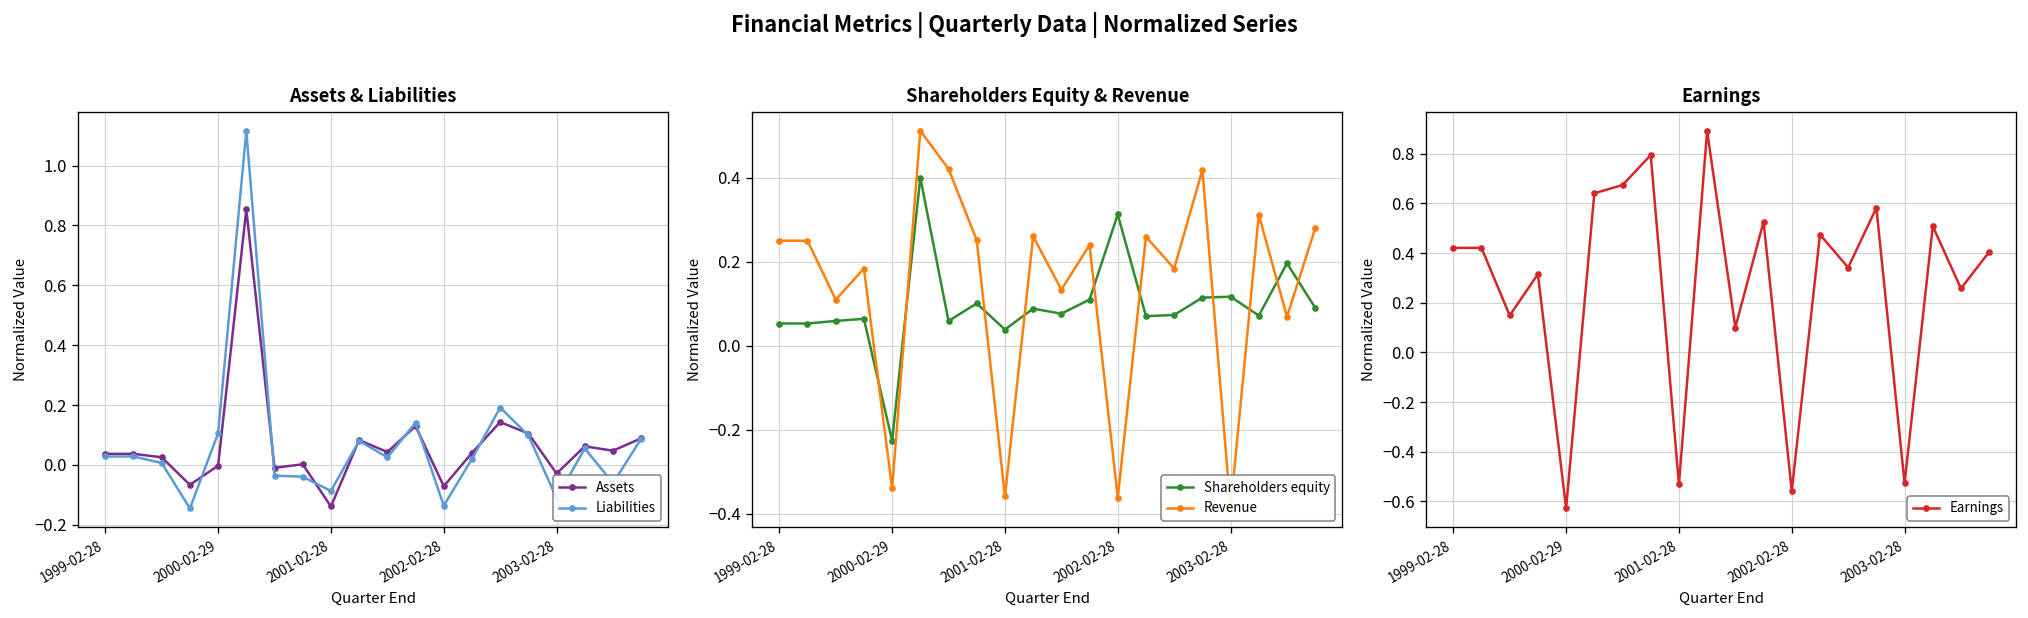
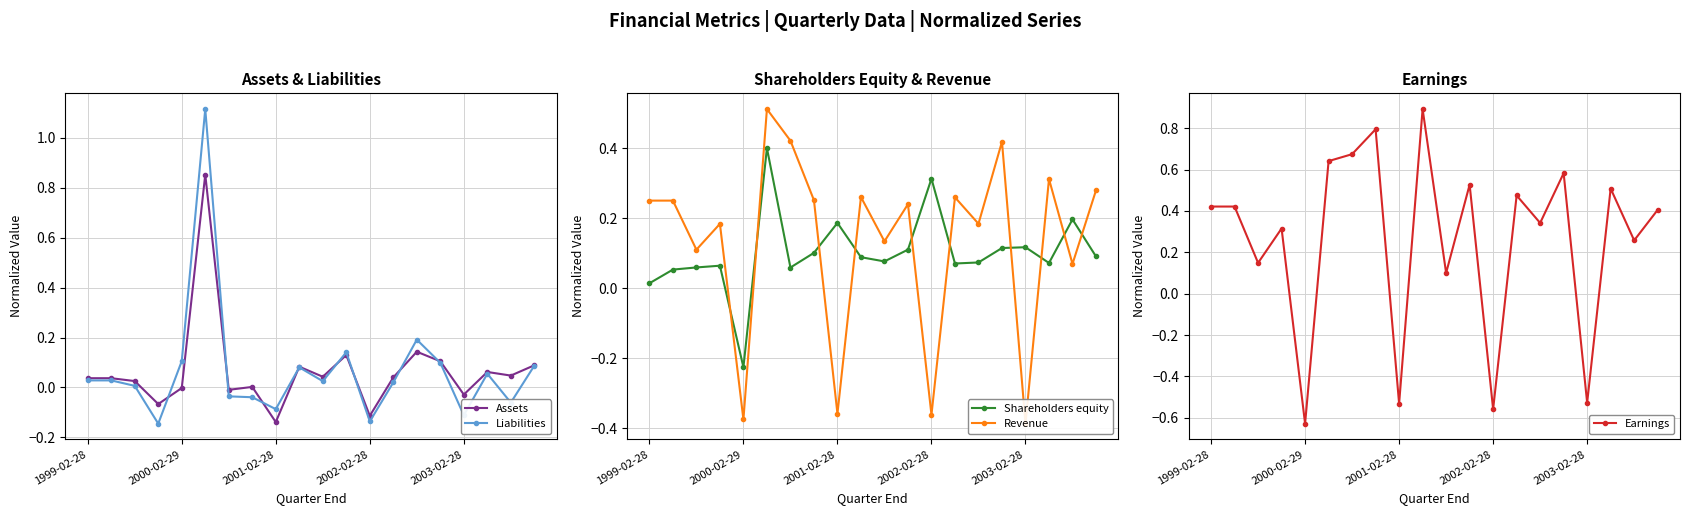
  {
    "Assets & Liabilities": {
      "Assets": {
        "2000-02-29": 0.00,
        "2001-02-28": -0.14,
-       "2002-02-28": -0.07,
+       "2002-02-28": -0.11,
        "2003-02-28": -0.03
      },
      "Liabilities": {
        "2000-02-29": 0.11,
        "2001-02-28": -0.09,
        "2002-02-28": -0.14
      }
    },
    "Shareholders Equity & Revenue": {
      "Shareholders equity": {
-       "1999-02-28": 0.05,
+       "1999-02-28": 0.01,
        "2000-02-29": -0.23,
-       "2001-02-28": 0.04,
+       "2001-02-28": 0.19,
        "2002-02-28": 0.31,
        "2003-02-28": 0.12
      },
      "Revenue": {
        "1999-02-28": 0.25,
-       "2000-02-29": -0.34,
+       "2000-02-29": -0.38,
        "2001-02-28": -0.36,
        "2002-02-28": -0.36
      }
    },
    "Earnings": {
      "1999-02-28": 0.42,
      "2000-02-29": -0.63,
      "2001-02-28": -0.53,
      "2002-02-28": -0.56,
      "2003-02-28": -0.53
    }
  }
